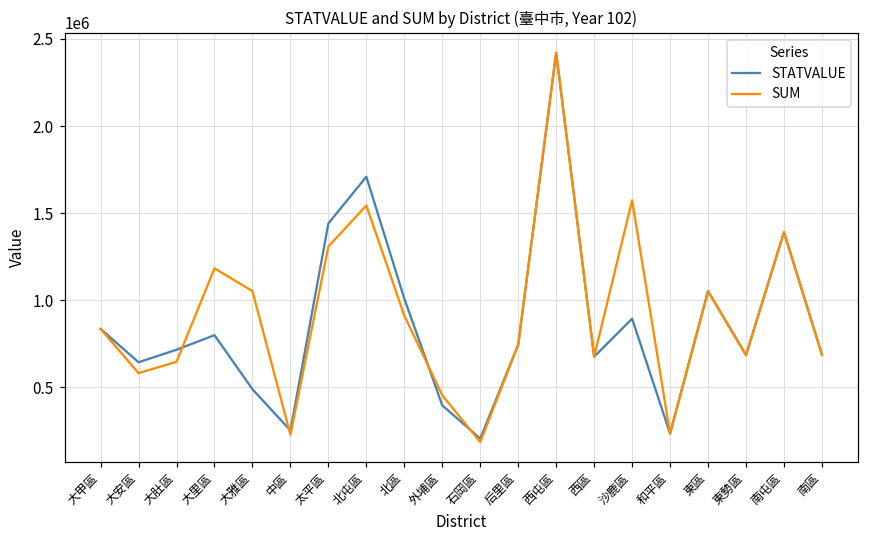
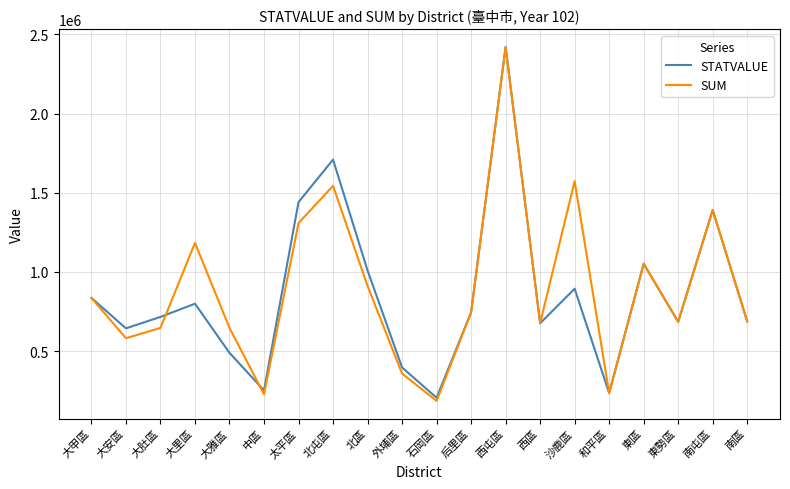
  {
    "STATVALUE": {
      "大安區": 640000,
      "大肚區": 720000,
      "大里區": 800000,
      "大雅區": 490000,
      "中區": 250000,
      "太平區": 1440000,
      "北屯區": 1710000,
      "北區": 1010000,
      "外埔區": 400000,
      "石岡區": 210000,
      "沙鹿區": 890000
    },
    "SUM": {
      "大安區": 580000,
      "大肚區": 650000,
      "大里區": 1180000,
-     "大雅區": 1050000,
+     "大雅區": 650000,
      "中區": 230000,
      "太平區": 1310000,
      "北屯區": 1540000,
      "北區": 910000,
-     "外埔區": 450000,
+     "外埔區": 360000,
      "石岡區": 190000,
      "沙鹿區": 1570000
    }
  }
